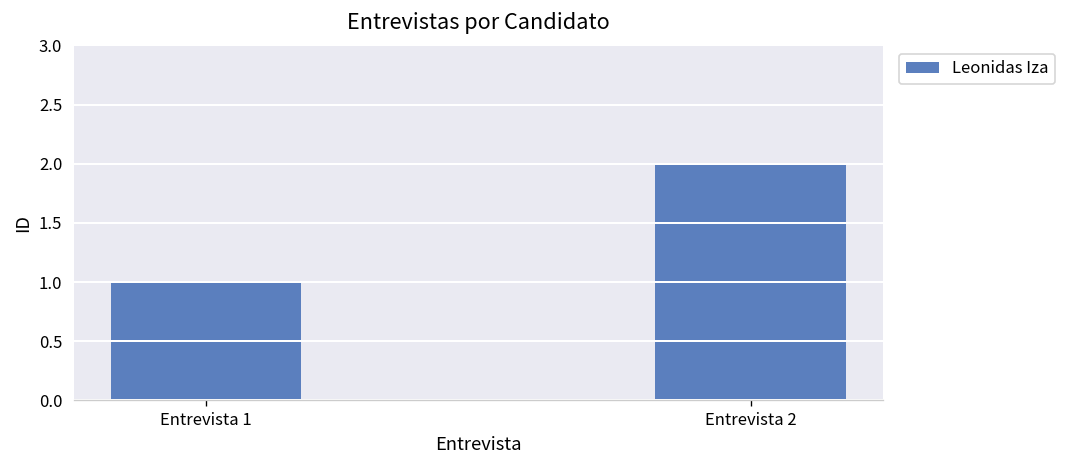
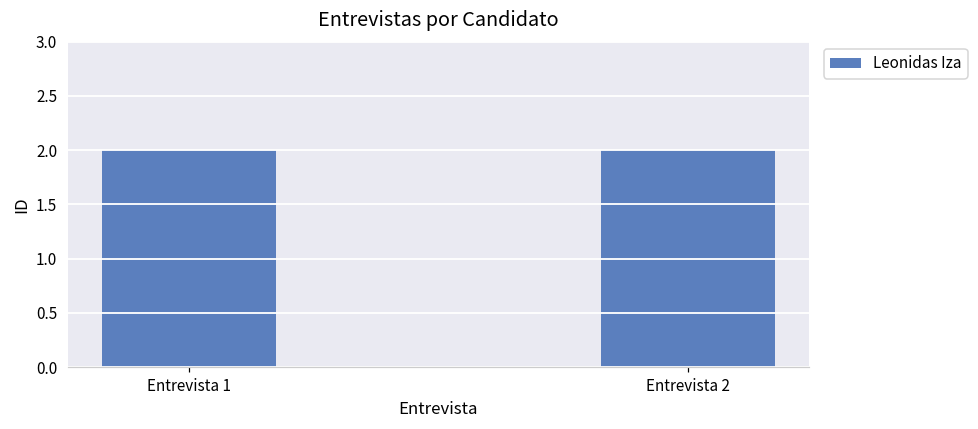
  {
-   "Entrevista 1": 1,
+   "Entrevista 1": 2,
    "Entrevista 2": 2
  }
